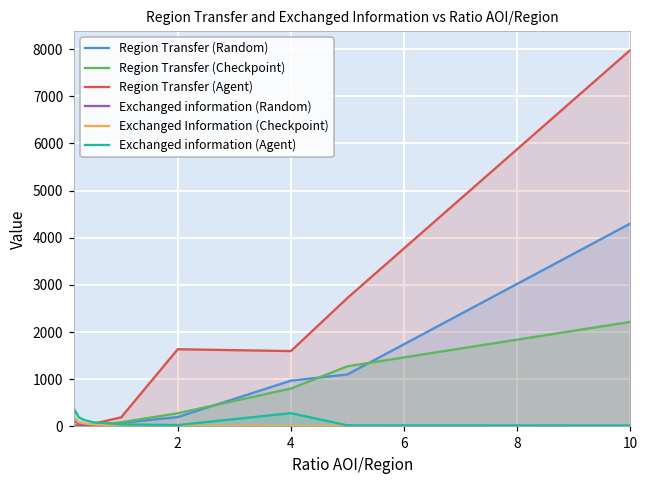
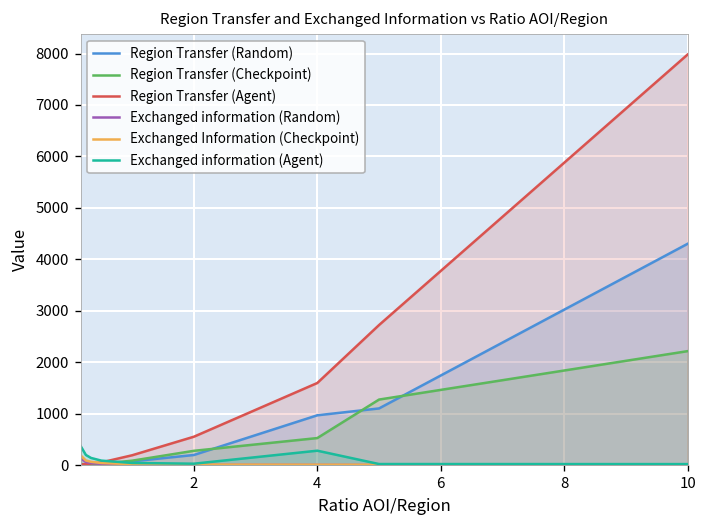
  {
    "Region Transfer (Random)": {
      "2": 200,
      "4": 1000,
      "10": 4300
    },
    "Region Transfer (Checkpoint)": {
      "2": 300,
-     "4": 800,
+     "4": 500,
      "10": 2200
    },
    "Region Transfer (Agent)": {
-     "2": 1600,
+     "2": 600,
      "4": 1600,
      "10": 8000
    },
    "Exchanged information (Agent)": {
      "4": 300
    }
  }
